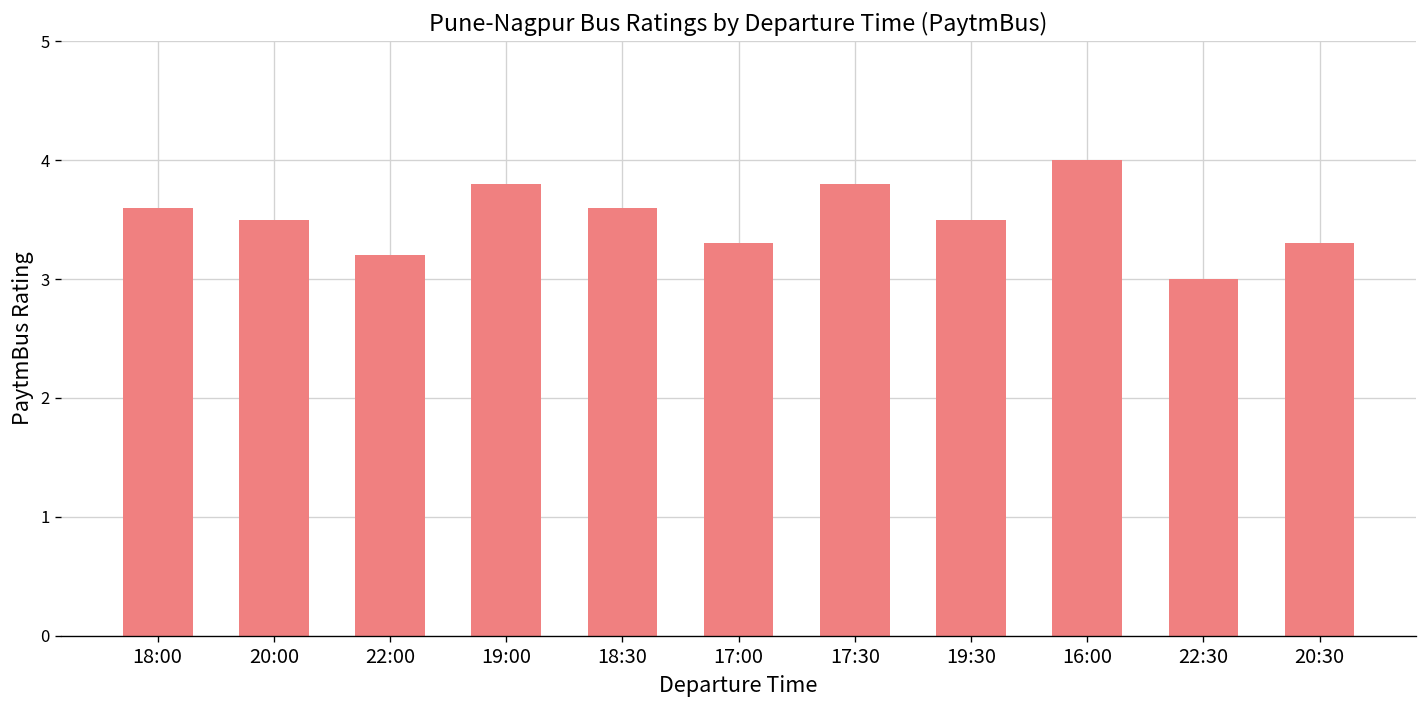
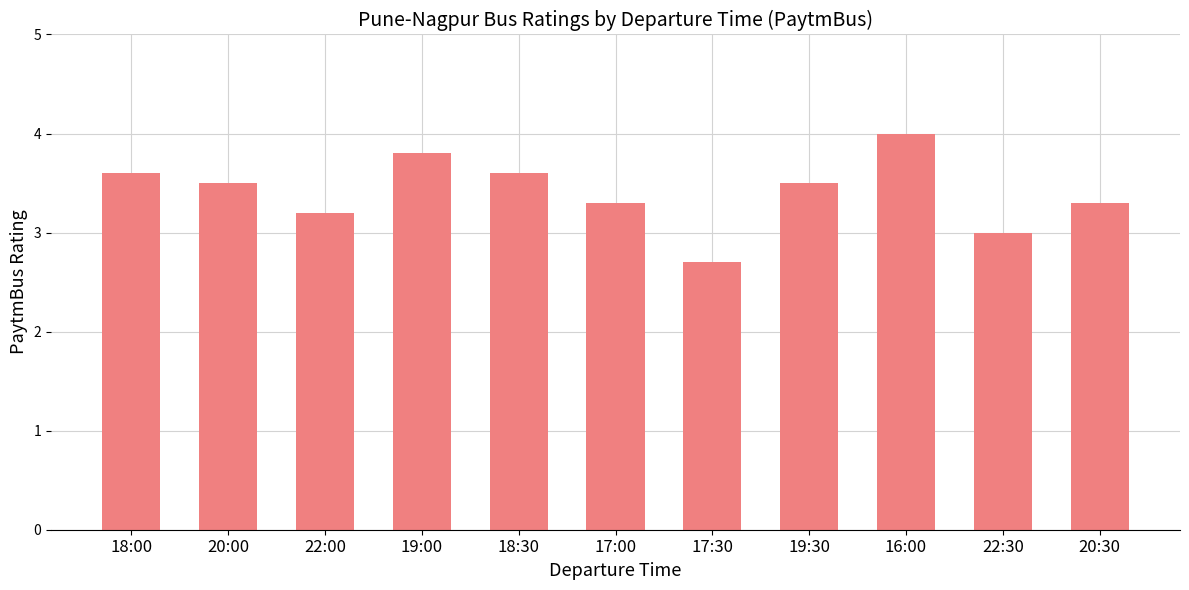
  {
    "18:00": 3.6,
    "20:00": 3.5,
    "22:00": 3.2,
    "19:00": 3.8,
    "18:30": 3.6,
    "17:00": 3.3,
-   "17:30": 3.8,
+   "17:30": 2.7,
    "19:30": 3.5,
    "16:00": 4.0,
    "22:30": 3.0,
    "20:30": 3.3
  }
